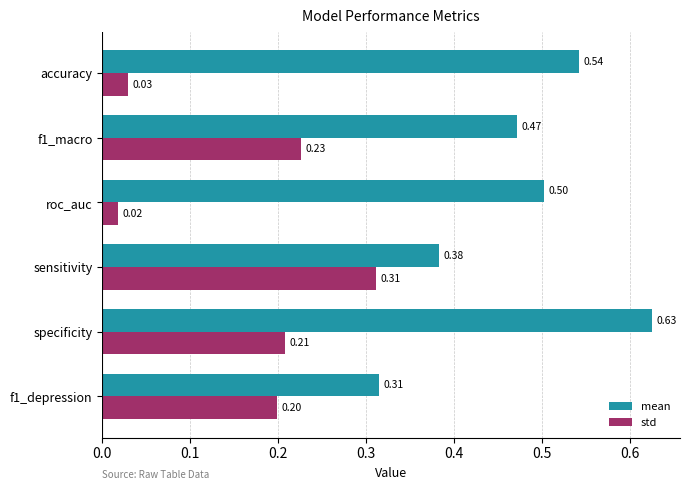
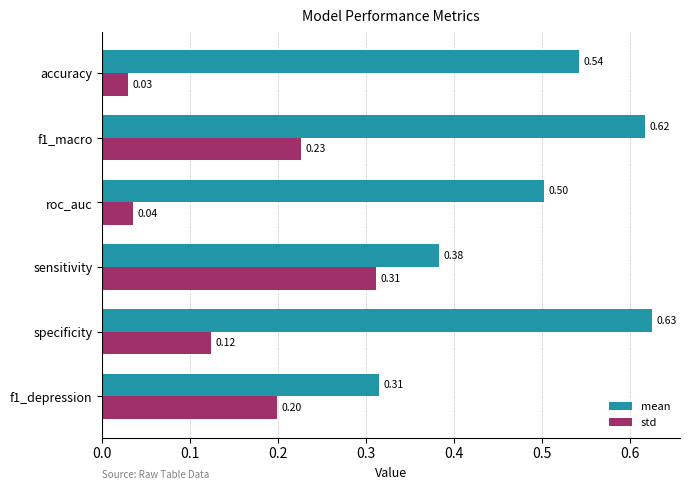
  {
    "mean": {
      "accuracy": 0.54,
-     "f1_macro": 0.47,
+     "f1_macro": 0.62,
      "roc_auc": 0.50,
      "sensitivity": 0.38,
      "specificity": 0.63,
      "f1_depression": 0.31
    },
    "std": {
      "accuracy": 0.03,
      "f1_macro": 0.23,
-     "roc_auc": 0.02,
+     "roc_auc": 0.04,
      "sensitivity": 0.31,
-     "specificity": 0.21,
+     "specificity": 0.12,
      "f1_depression": 0.20
    }
  }
